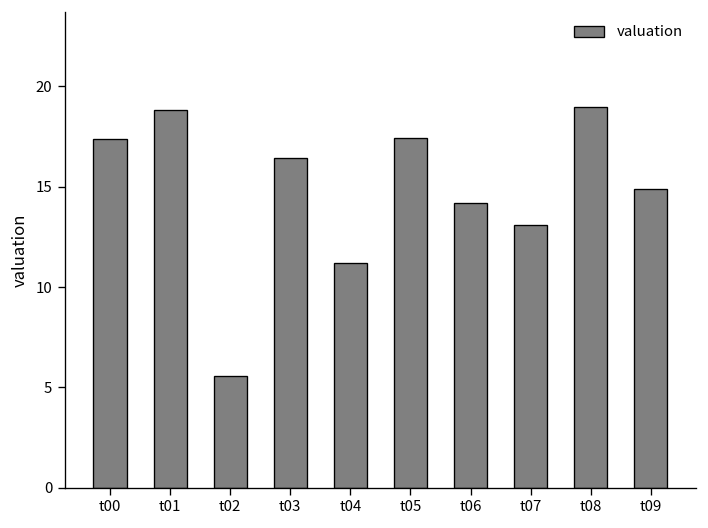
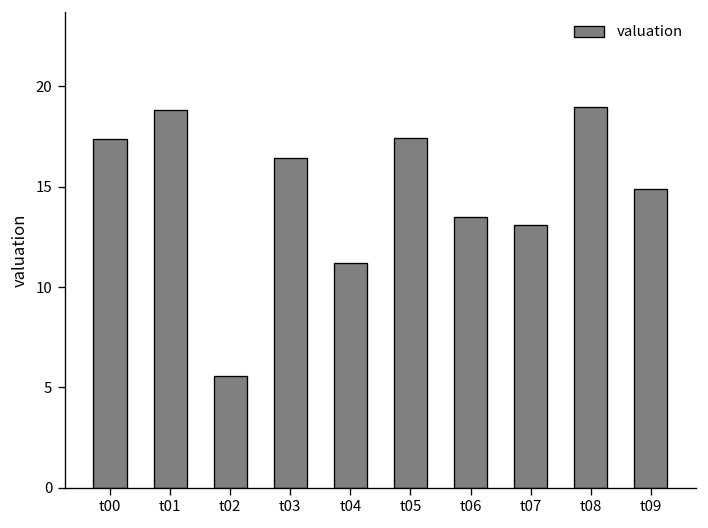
  {
    "t00": 17.4,
    "t01": 18.8,
    "t02": 5.6,
    "t03": 16.4,
    "t04": 11.2,
    "t05": 17.4,
-   "t06": 14.2,
+   "t06": 13.5,
    "t07": 13.1,
    "t08": 19.0,
    "t09": 14.9
  }
